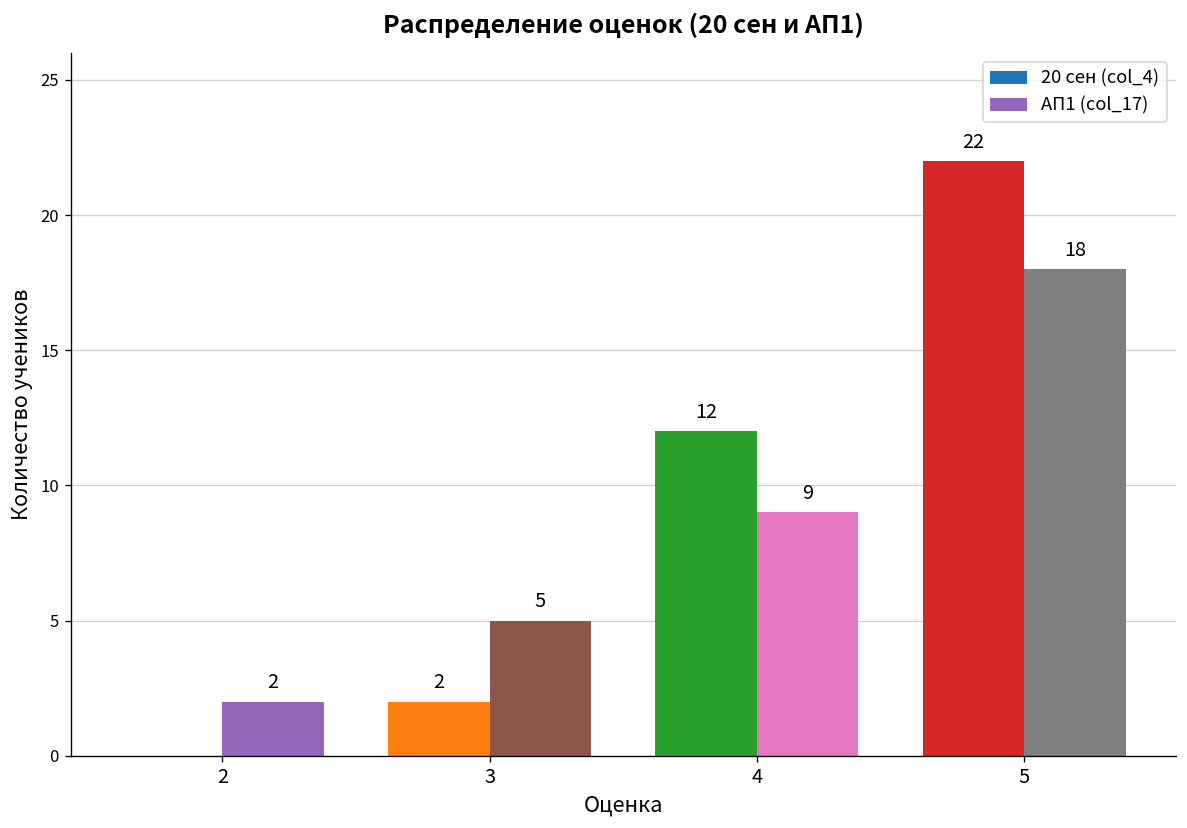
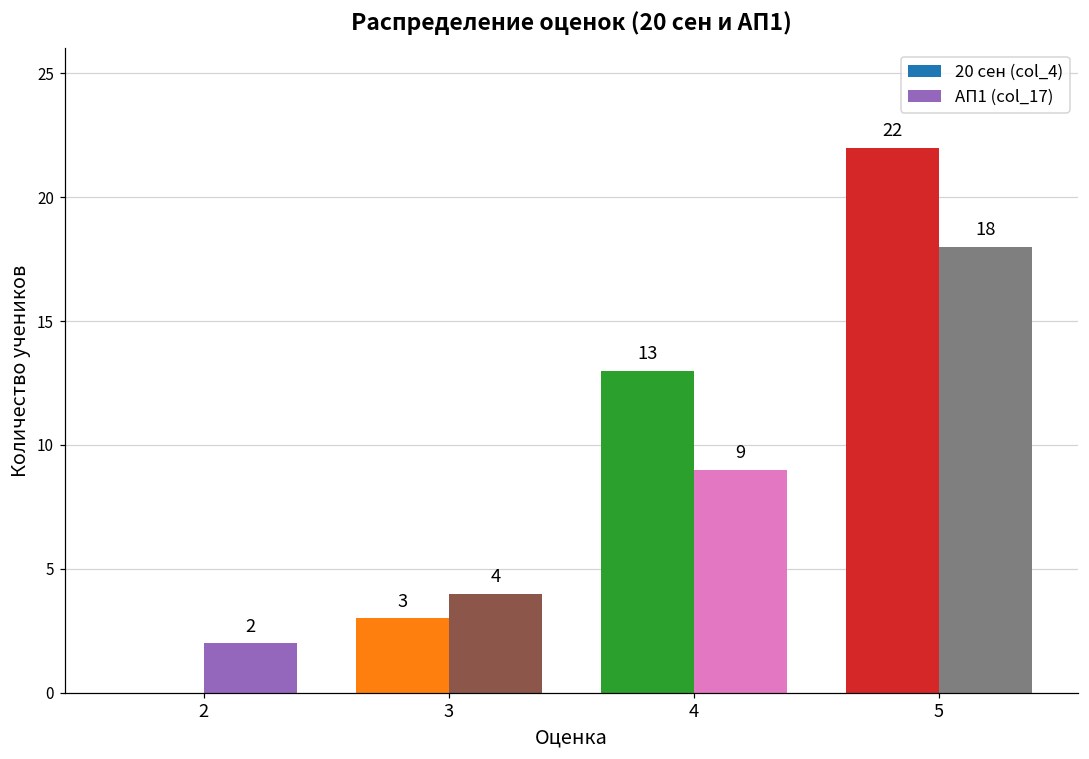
  {
    "20 сен (col_4)": {
-     "3": 2,
-     "4": 12,
+     "3": 3,
+     "4": 13,
      "5": 22
    },
    "АП1 (col_17)": {
      "2": 2,
-     "3": 5,
+     "3": 4,
      "4": 9,
      "5": 18
    }
  }
